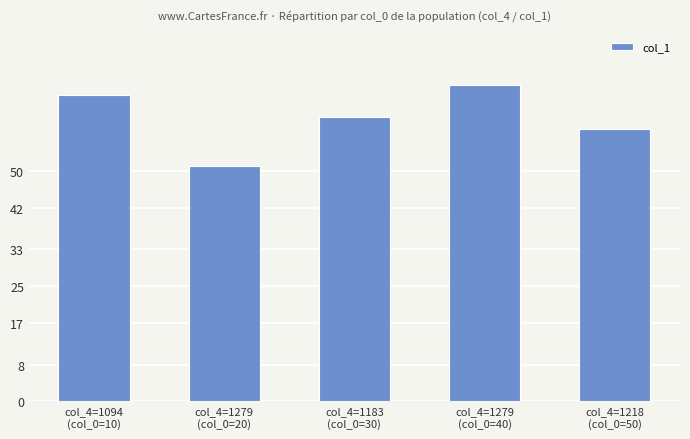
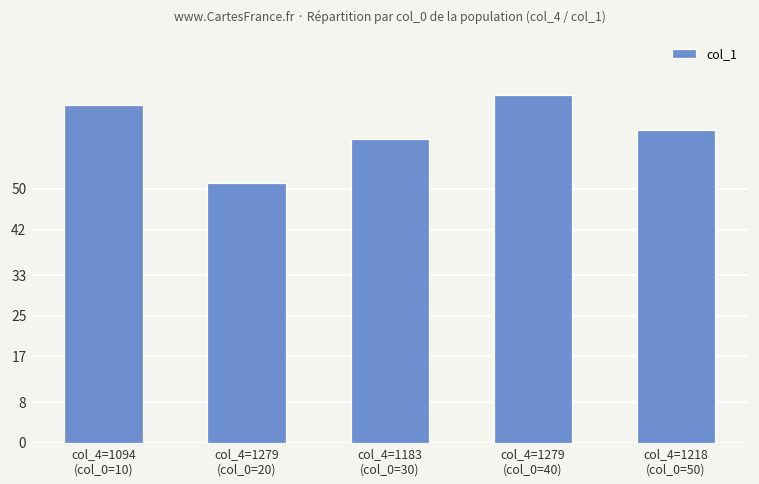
  {
    "col_4=1094 (col_0=10)": 67,
    "col_4=1279 (col_0=20)": 51,
-   "col_4=1183 (col_0=30)": 62,
+   "col_4=1183 (col_0=30)": 60,
    "col_4=1279 (col_0=40)": 69,
-   "col_4=1218 (col_0=50)": 59
+   "col_4=1218 (col_0=50)": 62
  }
